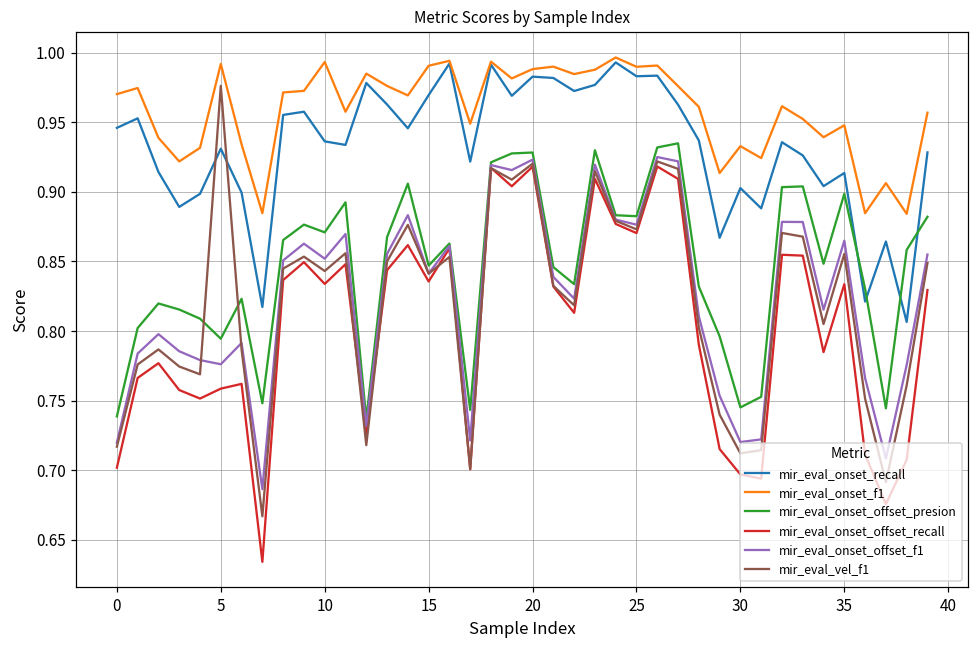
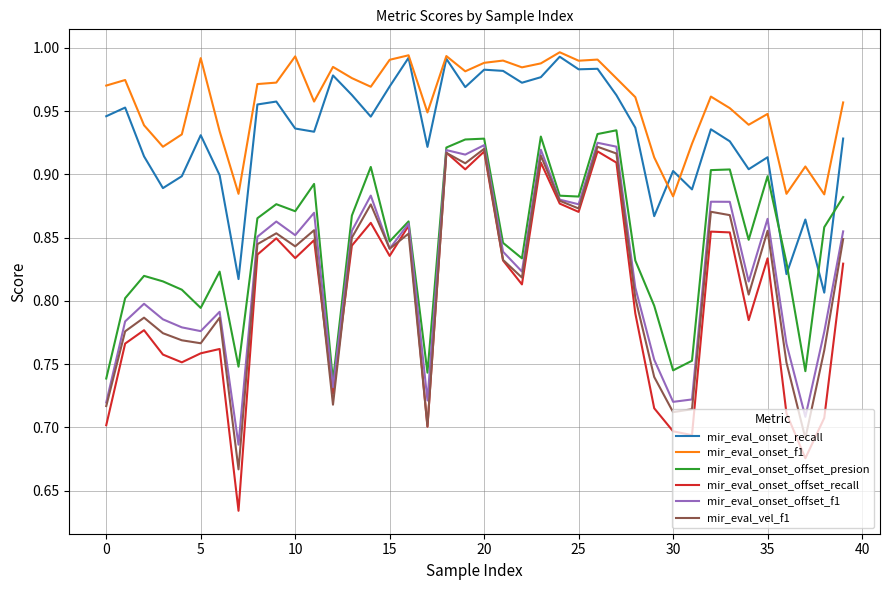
  {
    "mir_eval_onset_recall": {
      "0": 0.946,
      "5": 0.931,
      "10": 0.936,
      "15": 0.969,
      "20": 0.983,
      "25": 0.983,
      "30": 0.903,
      "35": 0.914
    },
    "mir_eval_onset_f1": {
      "0": 0.970,
      "5": 0.992,
      "10": 0.993,
      "15": 0.991,
      "20": 0.988,
      "25": 0.990,
-     "30": 0.933,
+     "30": 0.883,
      "35": 0.948
    },
    "mir_eval_onset_offset_presion": {
      "0": 0.739,
      "5": 0.794,
      "10": 0.871,
      "15": 0.847,
      "20": 0.928,
      "25": 0.882,
      "30": 0.745,
      "35": 0.899
    },
    "mir_eval_onset_offset_recall": {
      "0": 0.702,
      "5": 0.759,
      "10": 0.834,
      "15": 0.836,
      "20": 0.918,
      "25": 0.870,
      "35": 0.834
    },
    "mir_eval_onset_offset_f1": {
      "0": 0.720,
      "5": 0.776,
      "10": 0.852,
      "20": 0.923,
      "25": 0.876,
      "30": 0.720,
      "35": 0.865
    },
    "mir_eval_vel_f1": {
      "0": 0.717,
-     "5": 0.976,
+     "5": 0.767,
      "10": 0.843,
      "20": 0.920,
      "25": 0.873,
      "35": 0.855
    }
  }
